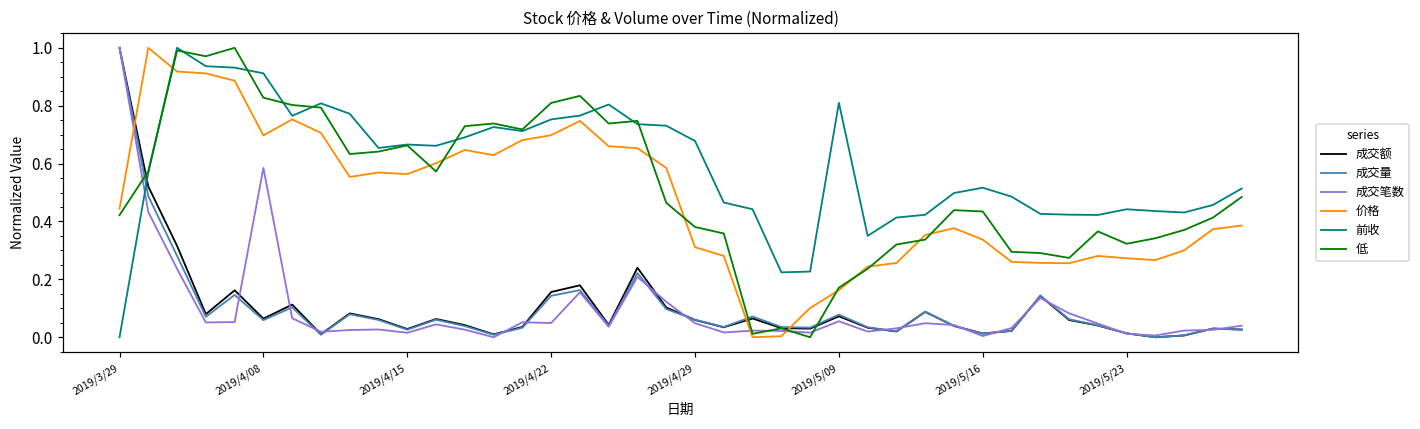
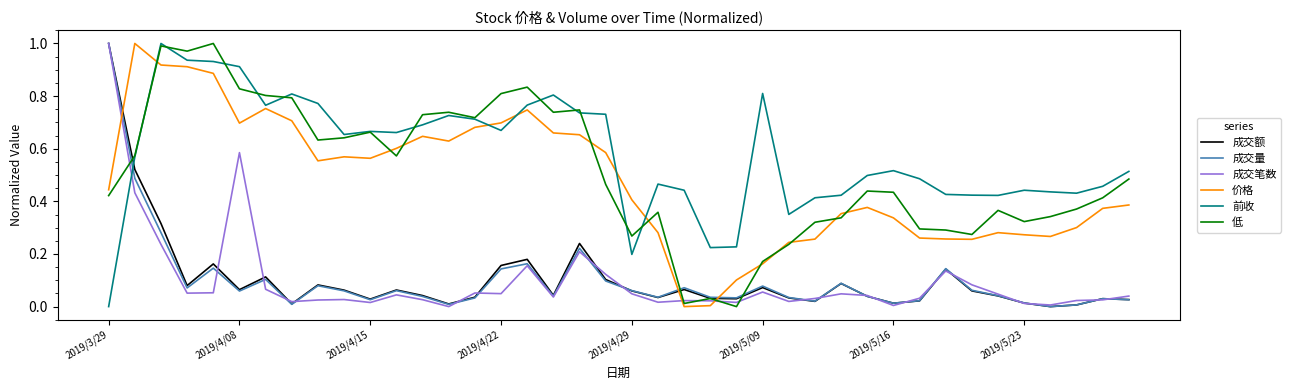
  {
    "成交额": {
      "2019/4/22": 0.16
    },
    "成交量": {
      "2019/4/22": 0.14
    },
    "成交笔数": {
      "2019/4/08": 0.59,
      "2019/4/15": 0.02,
      "2019/4/22": 0.05,
      "2019/4/29": 0.05,
      "2019/5/09": 0.06
    },
    "价格": {
      "2019/3/29": 0.44,
      "2019/4/08": 0.70,
      "2019/4/15": 0.56,
      "2019/4/22": 0.70,
-     "2019/4/29": 0.31,
+     "2019/4/29": 0.41,
      "2019/5/16": 0.34,
      "2019/5/23": 0.27
    },
    "前收": {
      "2019/3/29": 0.00,
      "2019/4/08": 0.91,
-     "2019/4/22": 0.75,
-     "2019/4/29": 0.68,
+     "2019/4/22": 0.67,
+     "2019/4/29": 0.20,
      "2019/5/09": 0.81,
      "2019/5/16": 0.52,
      "2019/5/23": 0.44
    },
    "低": {
      "2019/3/29": 0.42,
      "2019/4/08": 0.83,
      "2019/4/22": 0.81,
-     "2019/4/29": 0.38,
+     "2019/4/29": 0.27,
      "2019/5/16": 0.43,
      "2019/5/23": 0.32
    }
  }
